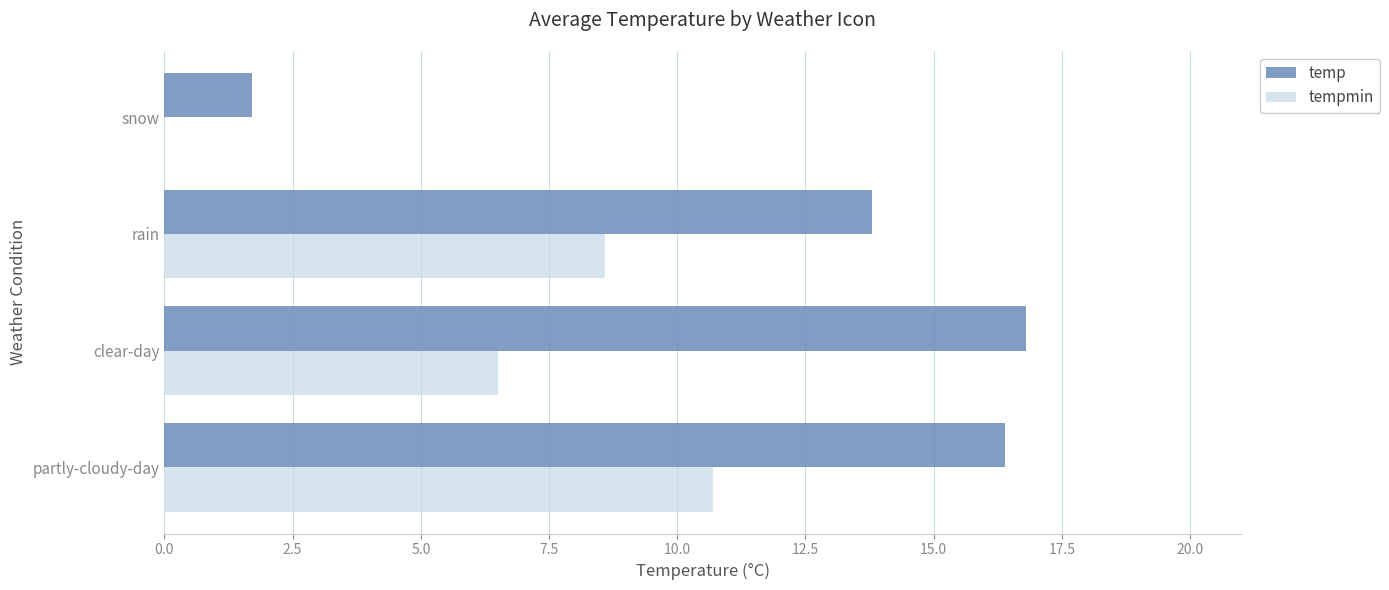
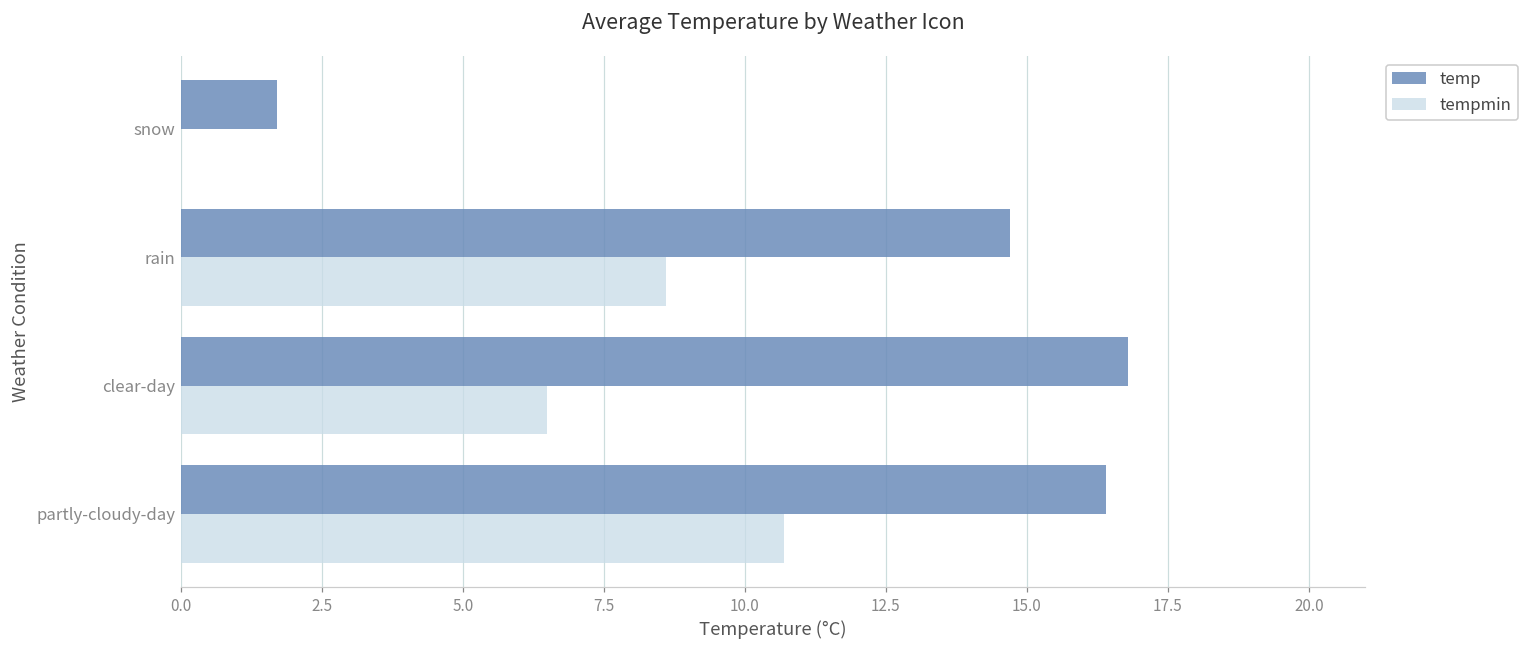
  {
    "temp": {
      "snow": 1.7,
-     "rain": 13.8,
+     "rain": 14.7,
      "clear-day": 16.8,
      "partly-cloudy-day": 16.4
    },
    "tempmin": {
      "rain": 8.6,
      "clear-day": 6.5,
      "partly-cloudy-day": 10.7
    }
  }
